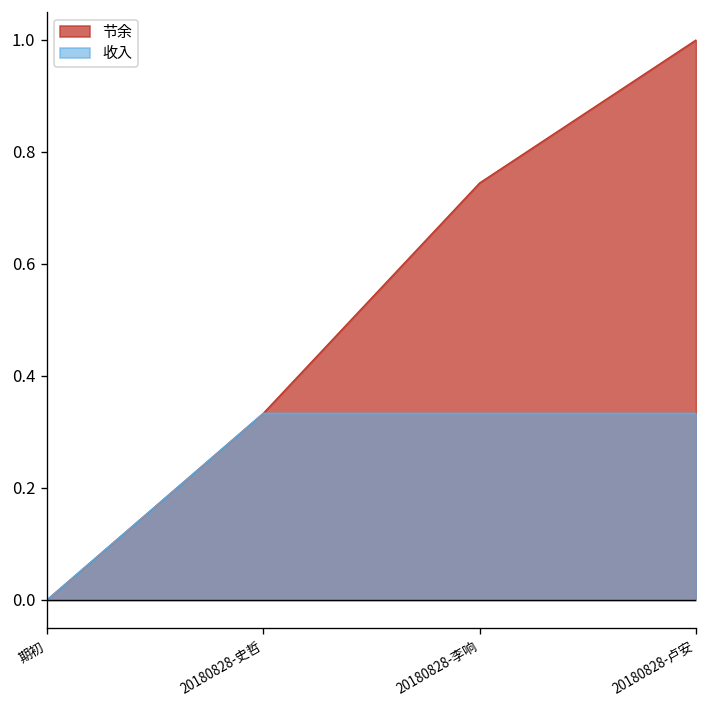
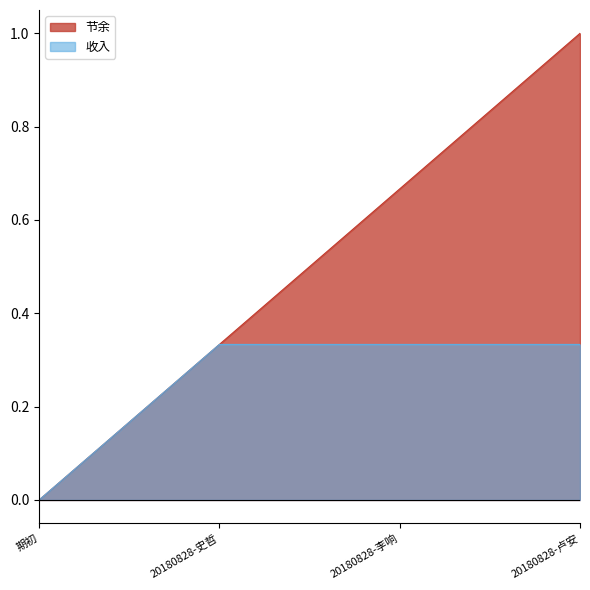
  {
    "节余": {
-     "20180828-李响": 0.74,
+     "20180828-李响": 0.67,
      "20180828-卢安": 1.00
    },
    "收入": {
      "20180828-李响": 0.33,
      "20180828-卢安": 0.33
    }
  }
